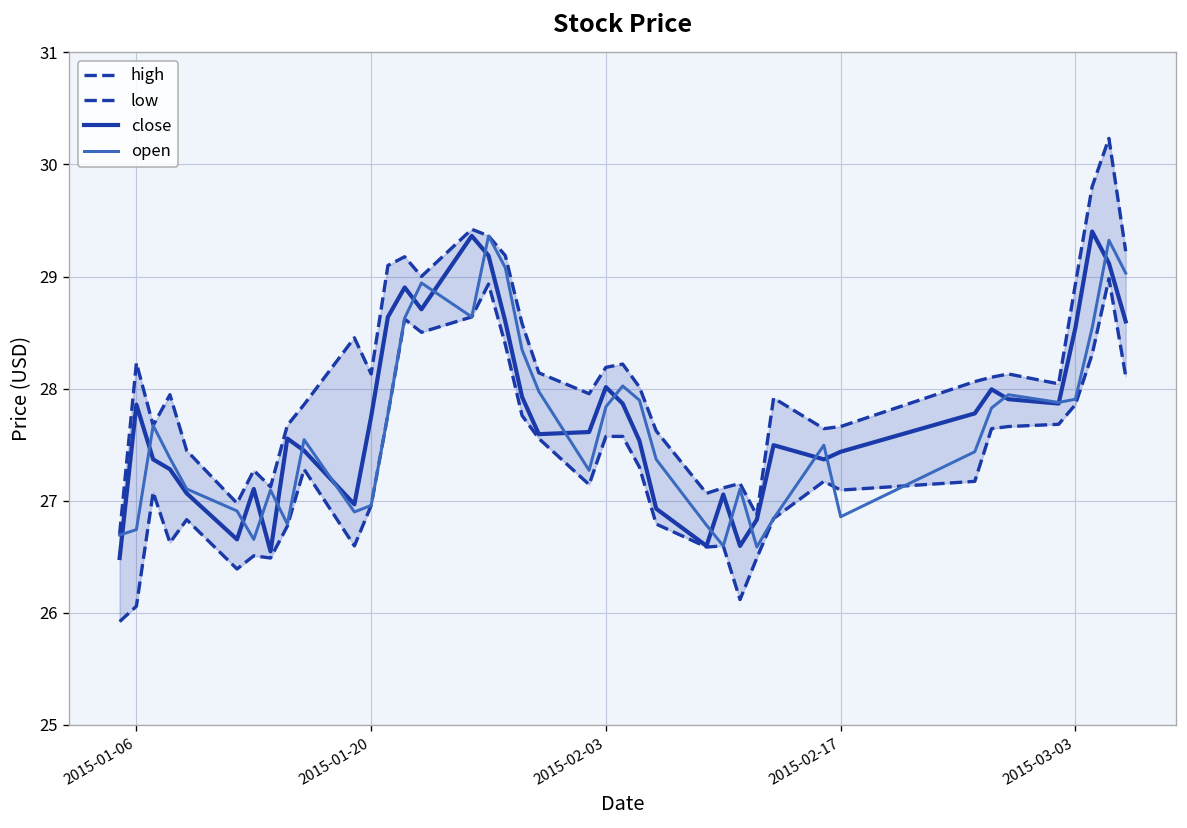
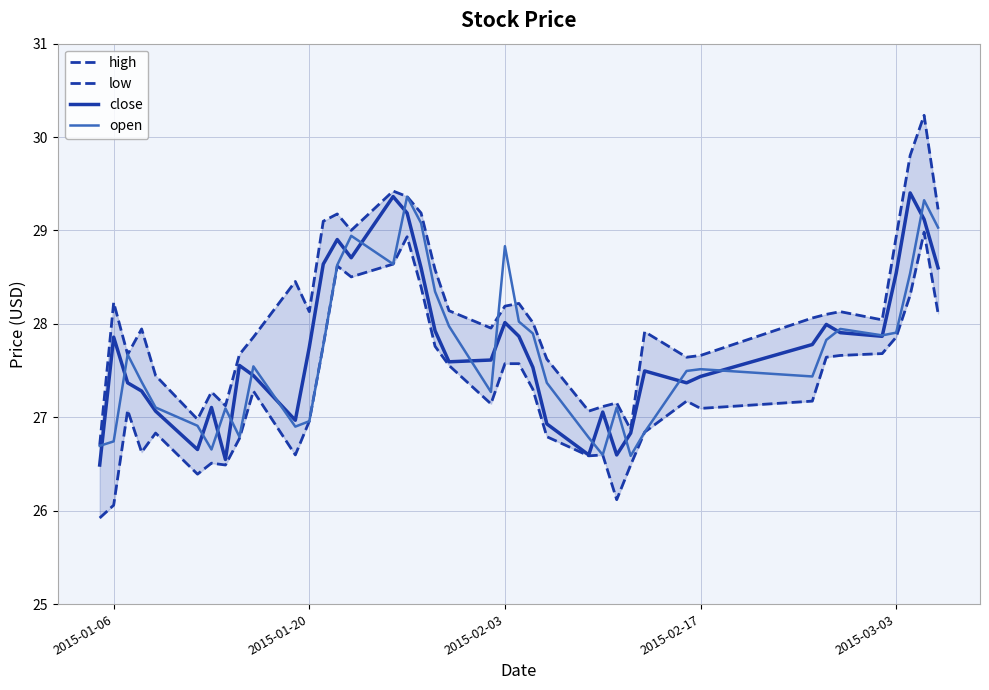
  {
    "open": {
      "2015-01-06": 26.7,
-     "2015-02-03": 27.8,
-     "2015-02-17": 26.9,
+     "2015-02-03": 28.8,
+     "2015-02-17": 27.5,
      "2015-03-03": 27.9
    }
  }
